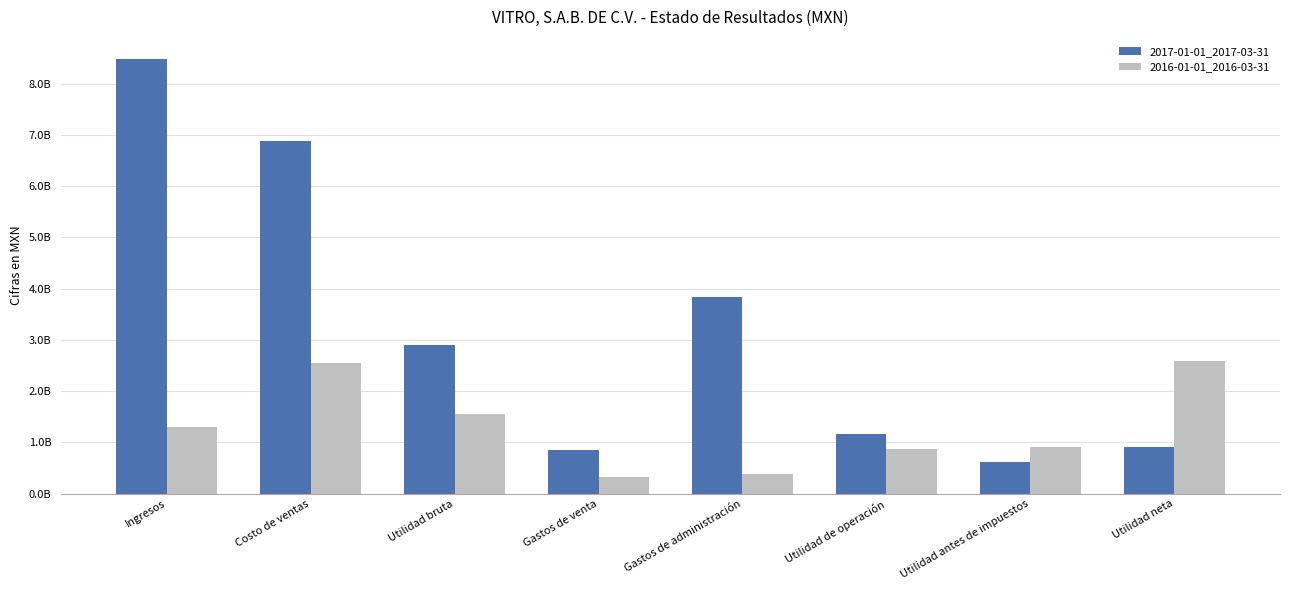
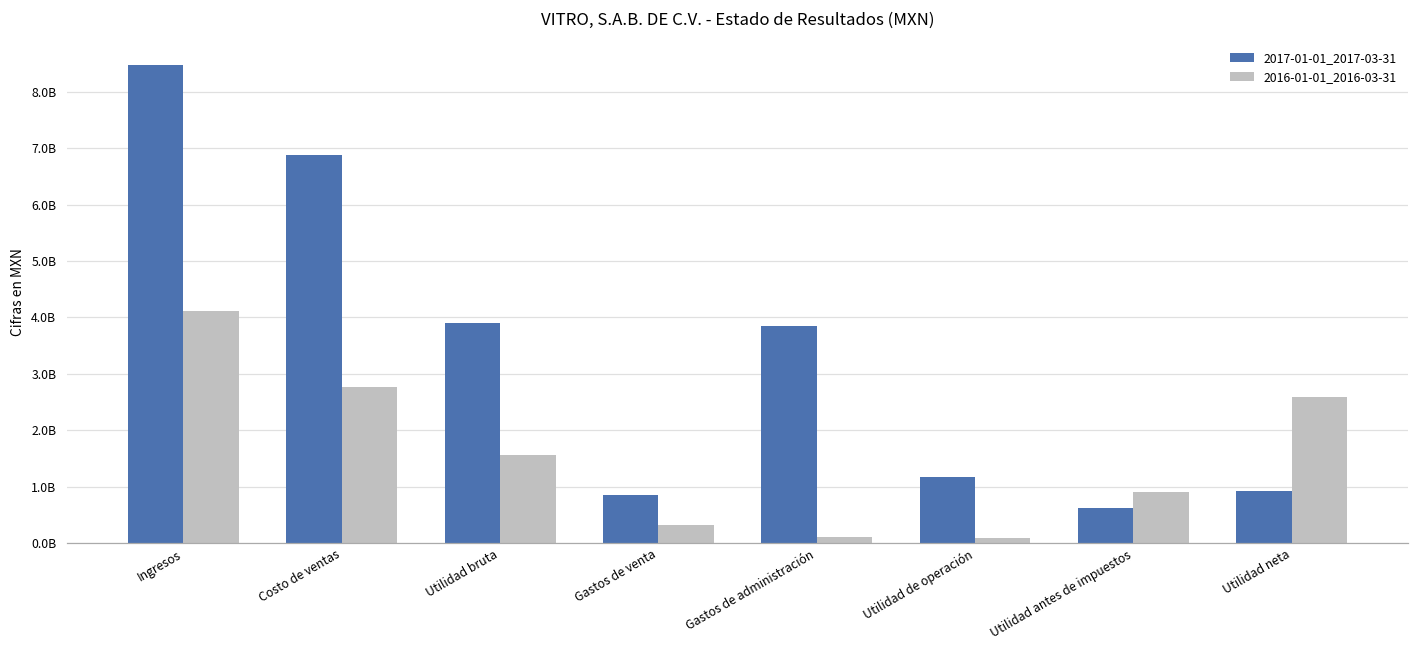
  {
    "2017-01-01_2017-03-31": {
      "Ingresos": 8500000000,
      "Costo de ventas": 6900000000,
-     "Utilidad bruta": 2900000000,
+     "Utilidad bruta": 3900000000,
      "Gastos de venta": 800000000,
      "Gastos de administración": 3800000000,
      "Utilidad de operación": 1200000000,
      "Utilidad antes de impuestos": 600000000,
      "Utilidad neta": 900000000
    },
    "2016-01-01_2016-03-31": {
-     "Ingresos": 1300000000,
-     "Costo de ventas": 2500000000,
+     "Ingresos": 4100000000,
+     "Costo de ventas": 2800000000,
      "Utilidad bruta": 1600000000,
      "Gastos de venta": 300000000,
-     "Gastos de administración": 400000000,
-     "Utilidad de operación": 900000000,
+     "Gastos de administración": 100000000,
+     "Utilidad de operación": 100000000,
      "Utilidad antes de impuestos": 900000000,
      "Utilidad neta": 2600000000
    }
  }
